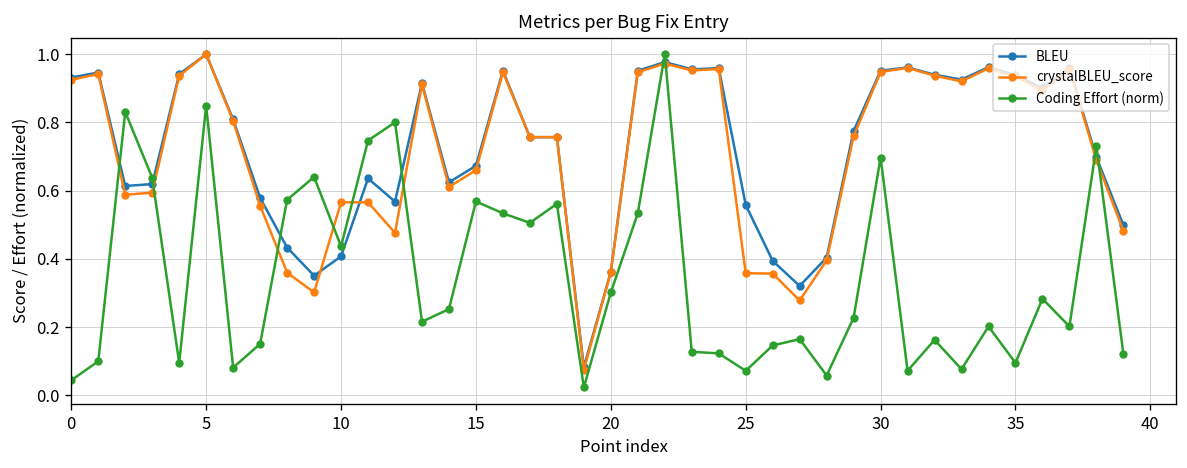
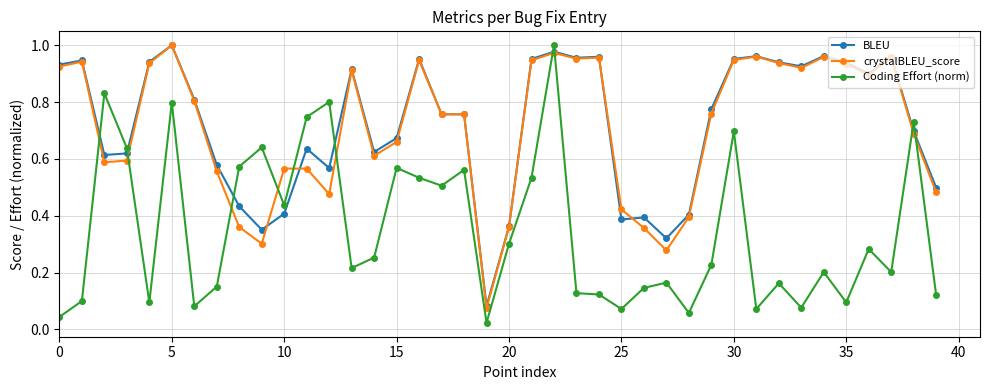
  {
    "BLEU": {
      "10": 0.41,
      "15": 0.67,
-     "25": 0.56
+     "25": 0.39
    },
    "crystalBLEU_score": {
      "10": 0.57,
      "15": 0.66,
-     "25": 0.36
+     "25": 0.42
    },
    "Coding Effort (norm)": {
      "0": 0.04,
-     "5": 0.85,
+     "5": 0.80,
      "10": 0.44,
      "15": 0.57,
      "20": 0.30,
      "25": 0.07,
      "30": 0.70,
      "35": 0.10
    }
  }
